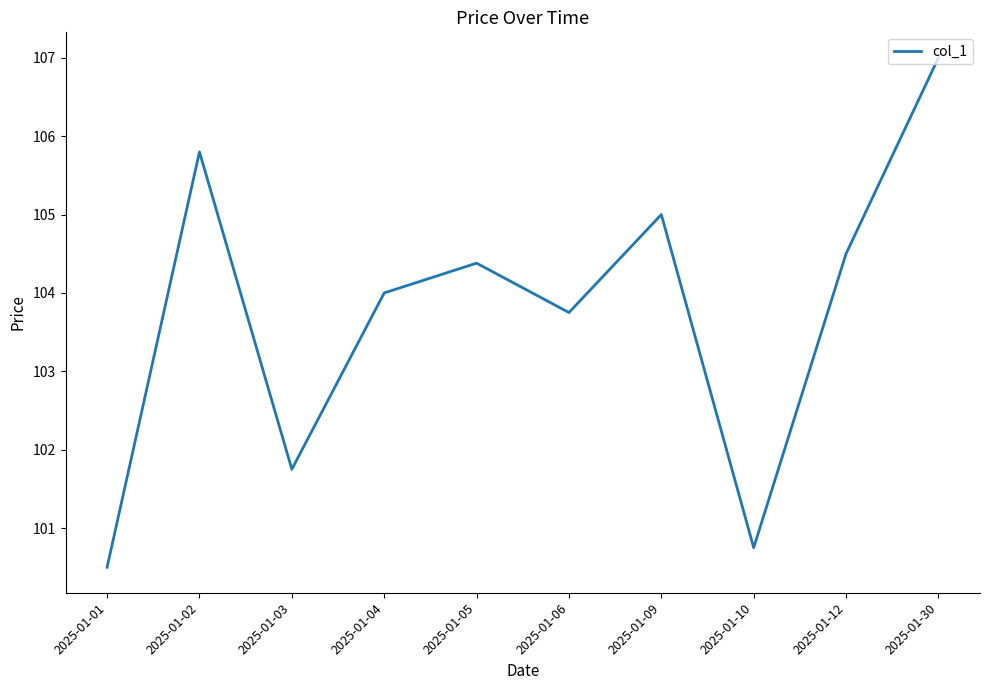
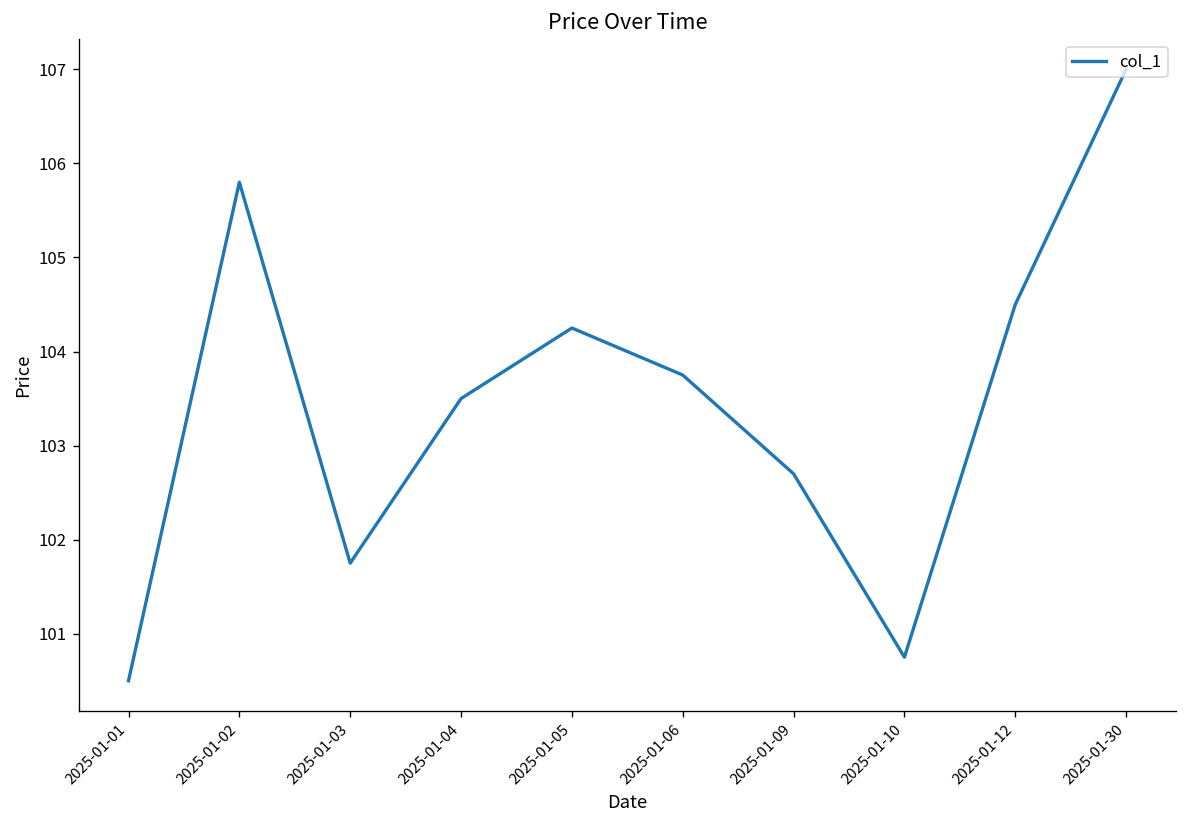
  {
    "2025-01-01": 100.5,
    "2025-01-02": 105.8,
    "2025-01-03": 101.8,
-   "2025-01-04": 104.0,
-   "2025-01-05": 104.4,
+   "2025-01-04": 103.5,
+   "2025-01-05": 104.3,
    "2025-01-06": 103.8,
-   "2025-01-09": 105.0,
+   "2025-01-09": 102.7,
    "2025-01-10": 100.8,
    "2025-01-12": 104.5
  }
